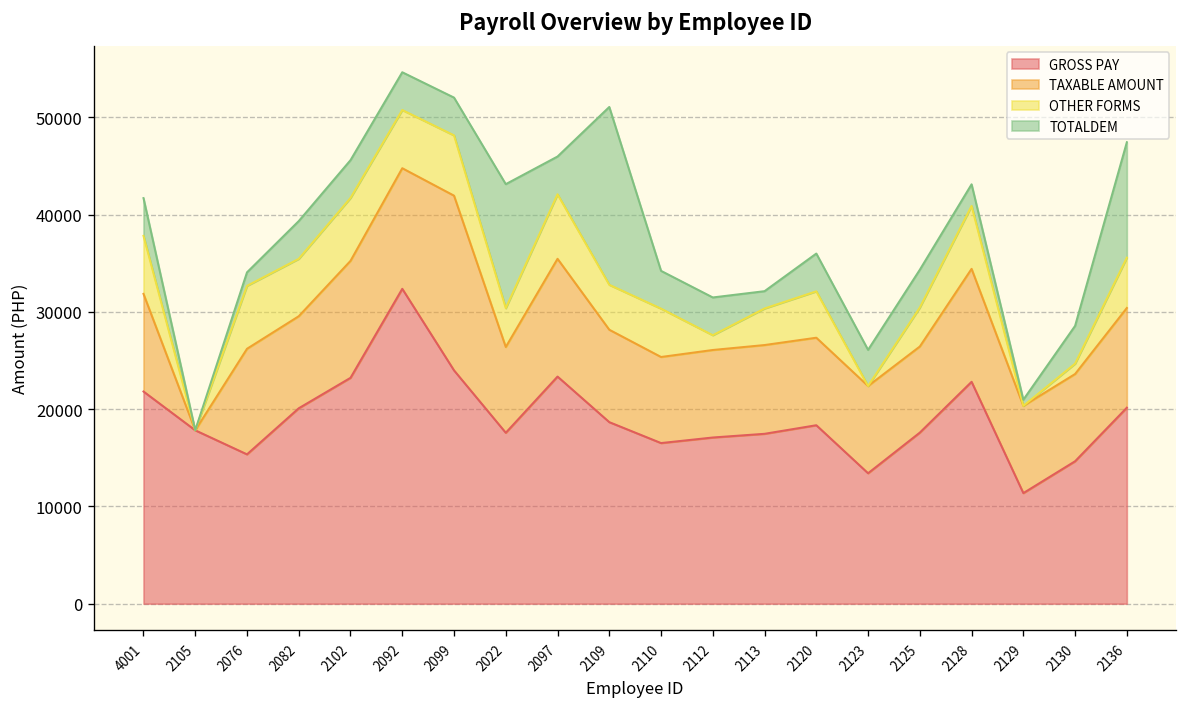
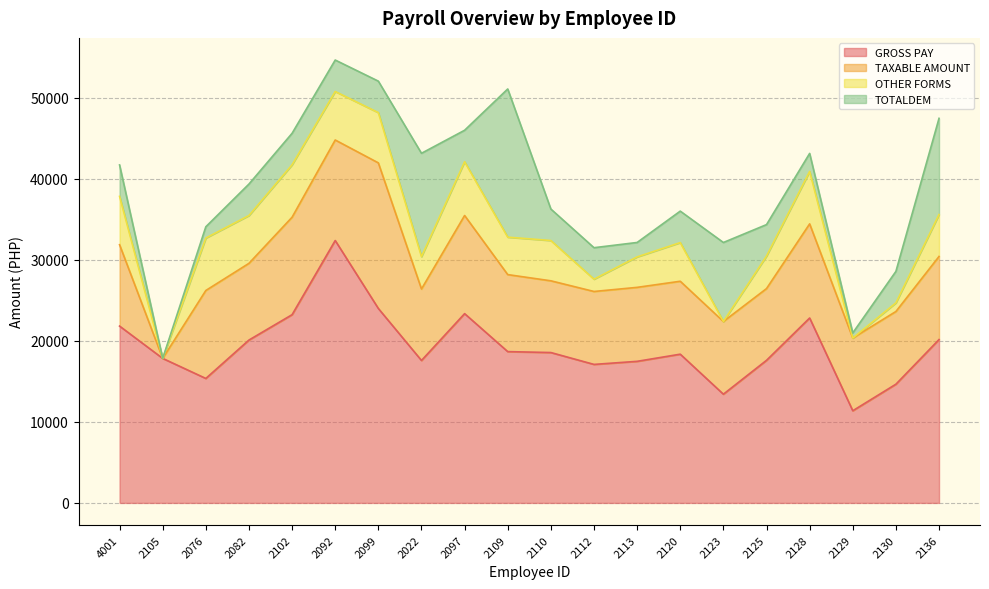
  {
    "GROSS PAY": {
      "4001": 22000,
      "2076": 15000,
      "2082": 20000,
      "2102": 23000,
      "2092": 32000,
      "2099": 24000,
      "2022": 18000,
      "2097": 23000,
      "2109": 19000,
-     "2110": 17000,
+     "2110": 19000,
      "2112": 17000,
      "2113": 17000,
      "2120": 18000,
      "2123": 13000,
      "2125": 18000,
      "2128": 23000,
      "2129": 11000,
      "2130": 15000,
      "2136": 20000
    },
    "TOTALDEM": {
      "4001": 4000,
      "2076": 1000,
      "2082": 4000,
      "2102": 4000,
      "2092": 4000,
      "2099": 4000,
      "2022": 13000,
      "2097": 4000,
      "2109": 18000,
      "2110": 4000,
      "2112": 4000,
      "2113": 2000,
      "2120": 4000,
-     "2123": 4000,
+     "2123": 10000,
      "2125": 4000,
      "2128": 2000,
      "2129": 1000,
      "2130": 4000,
      "2136": 12000
    }
  }
